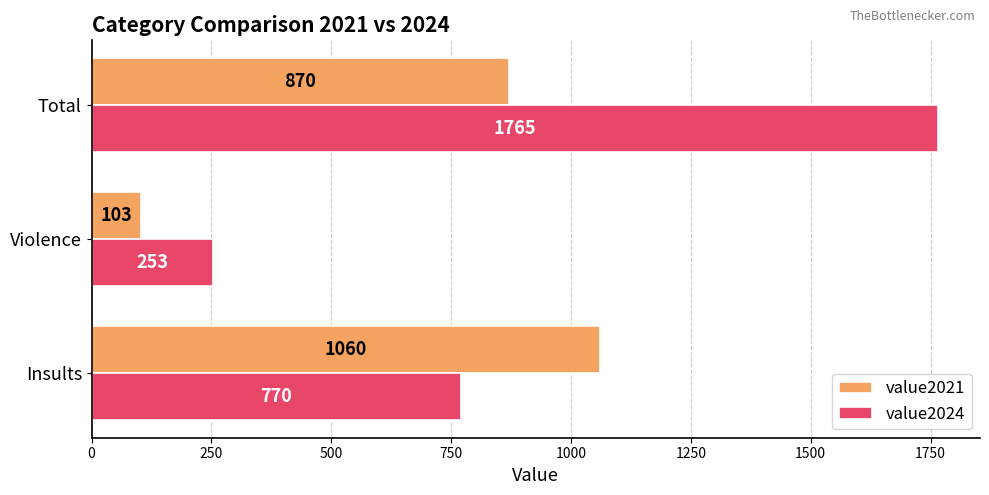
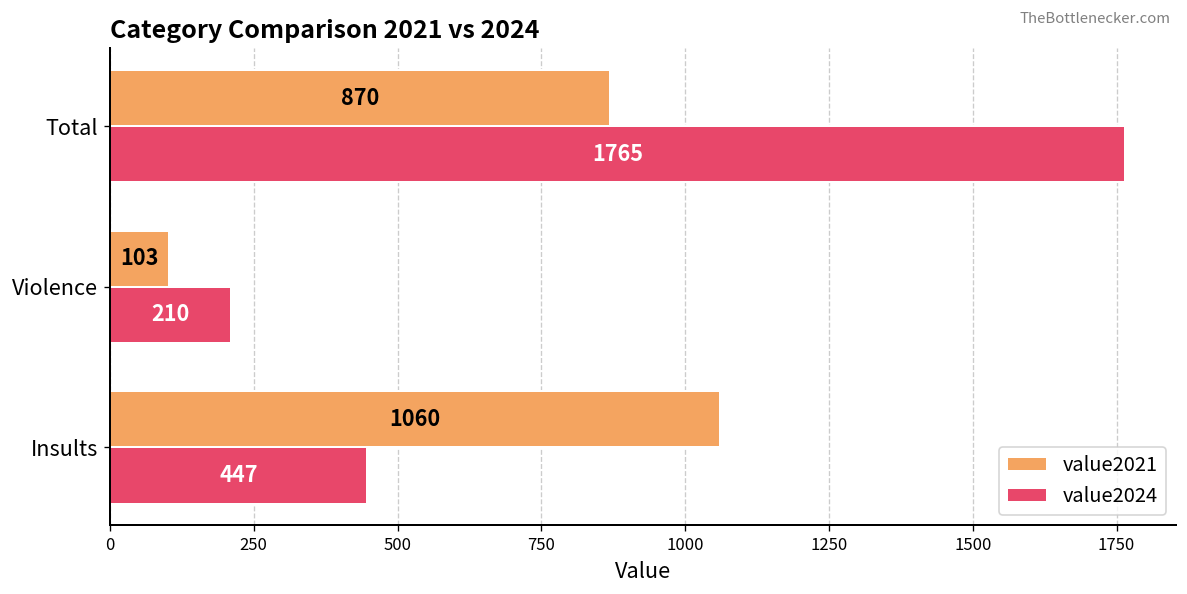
  {
    "value2021": {
      "Total": 870,
      "Violence": 103,
      "Insults": 1060
    },
    "value2024": {
      "Total": 1765,
-     "Violence": 253,
-     "Insults": 770
+     "Violence": 210,
+     "Insults": 447
    }
  }
